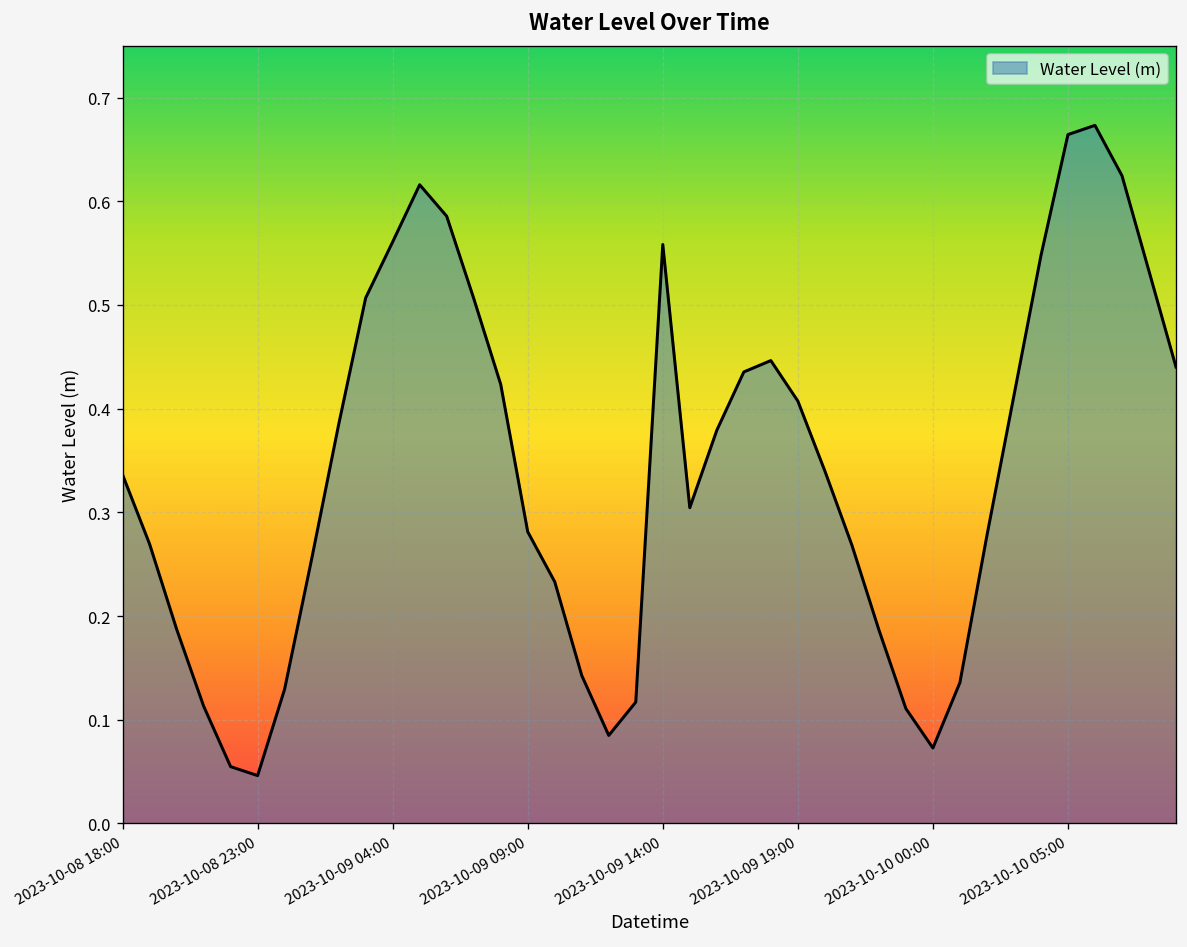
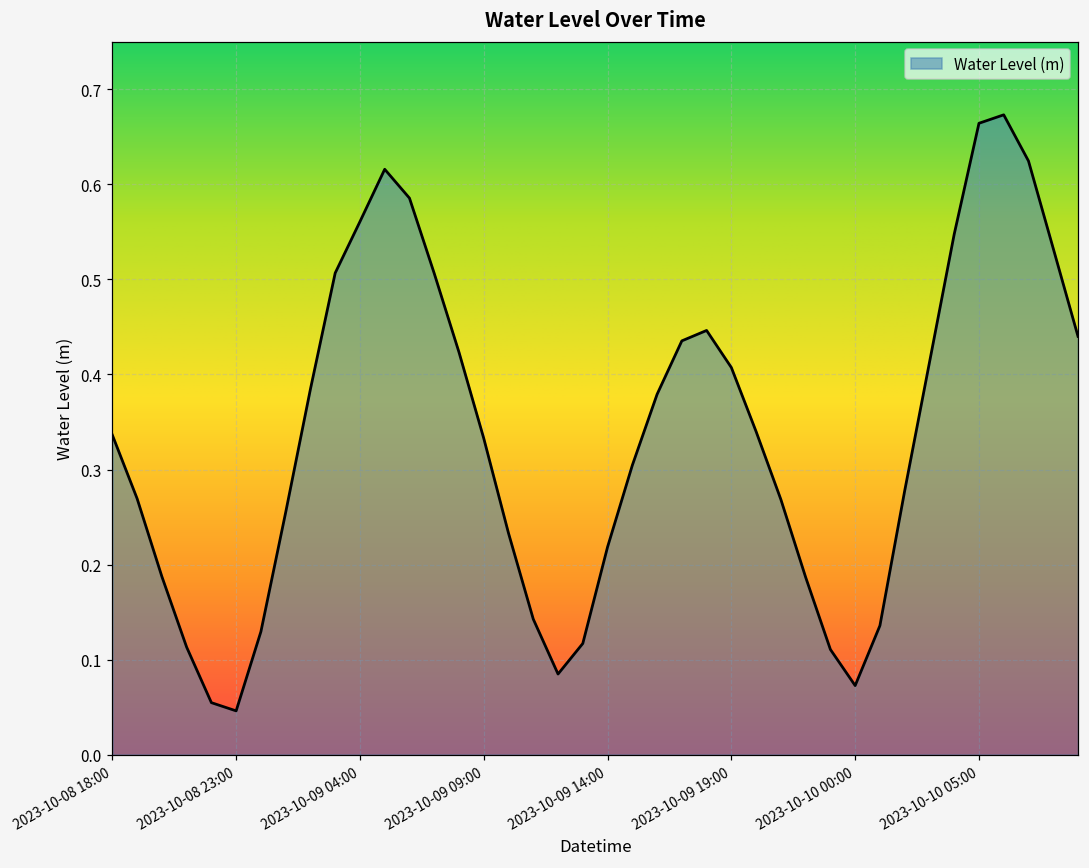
  {
    "2023-10-08 18:00": 0.34,
    "2023-10-08 23:00": 0.05,
    "2023-10-09 04:00": 0.56,
-   "2023-10-09 09:00": 0.28,
-   "2023-10-09 14:00": 0.56,
+   "2023-10-09 09:00": 0.33,
+   "2023-10-09 14:00": 0.22,
    "2023-10-09 19:00": 0.41,
    "2023-10-10 00:00": 0.07,
    "2023-10-10 05:00": 0.66
  }
